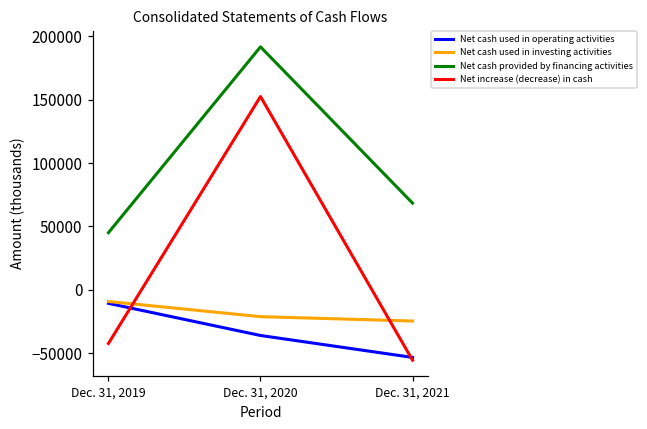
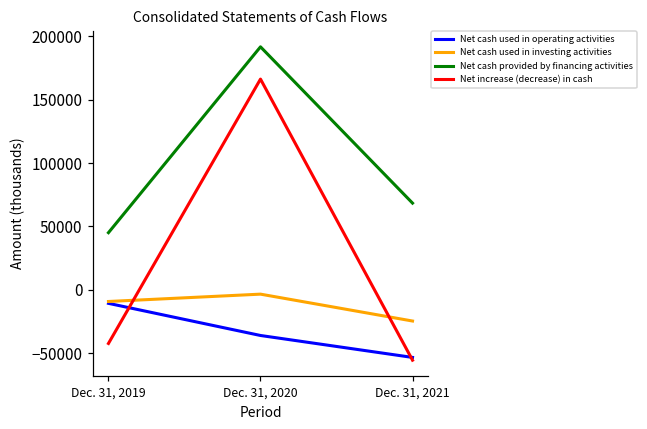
  {
    "Net cash used in operating activities": {
      "Dec. 31, 2020": -36000
    },
    "Net cash used in investing activities": {
-     "Dec. 31, 2020": -21000,
+     "Dec. 31, 2020": -3000,
      "Dec. 31, 2021": -24000
    },
    "Net cash provided by financing activities": {
      "Dec. 31, 2019": 45000,
      "Dec. 31, 2020": 192000,
      "Dec. 31, 2021": 68000
    },
    "Net increase (decrease) in cash": {
      "Dec. 31, 2019": -42000,
-     "Dec. 31, 2020": 152000
+     "Dec. 31, 2020": 166000
    }
  }
